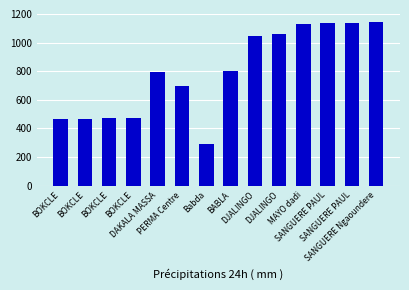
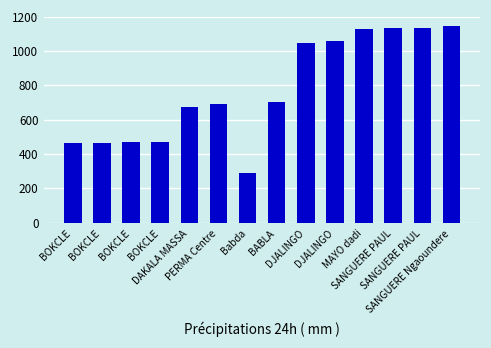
  {
-   "DAKALA MASSA": 790,
+   "DAKALA MASSA": 680,
    "PERMA Centre": 690,
    "Babda": 290,
-   "BABLA": 800,
+   "BABLA": 710,
    "MAYO dadi": 1130,
    "SANGUERE Ngaoundere": 1150
  }
